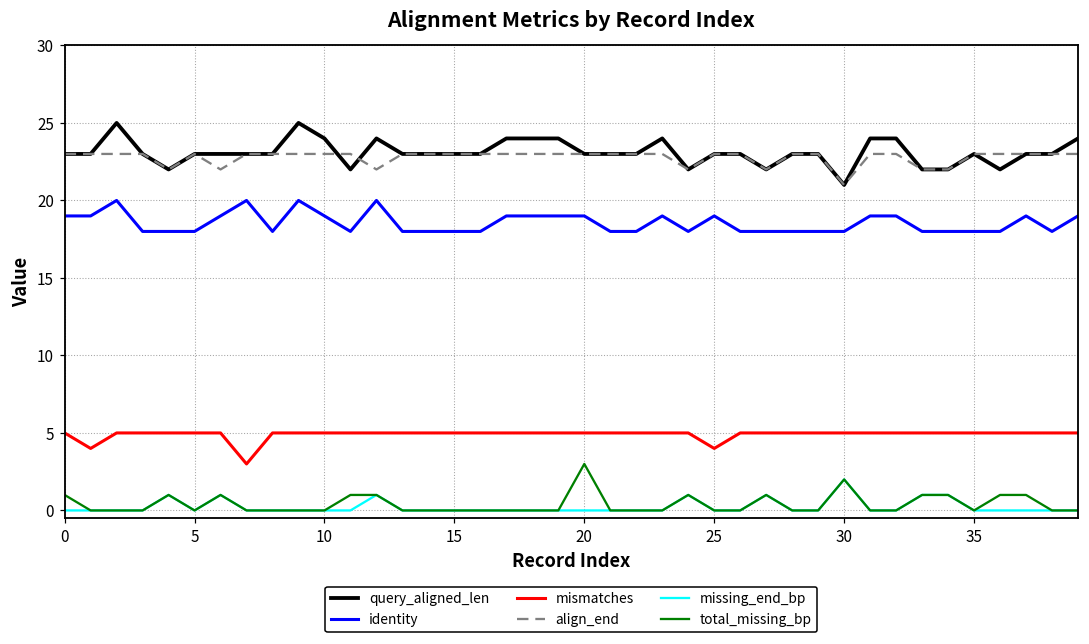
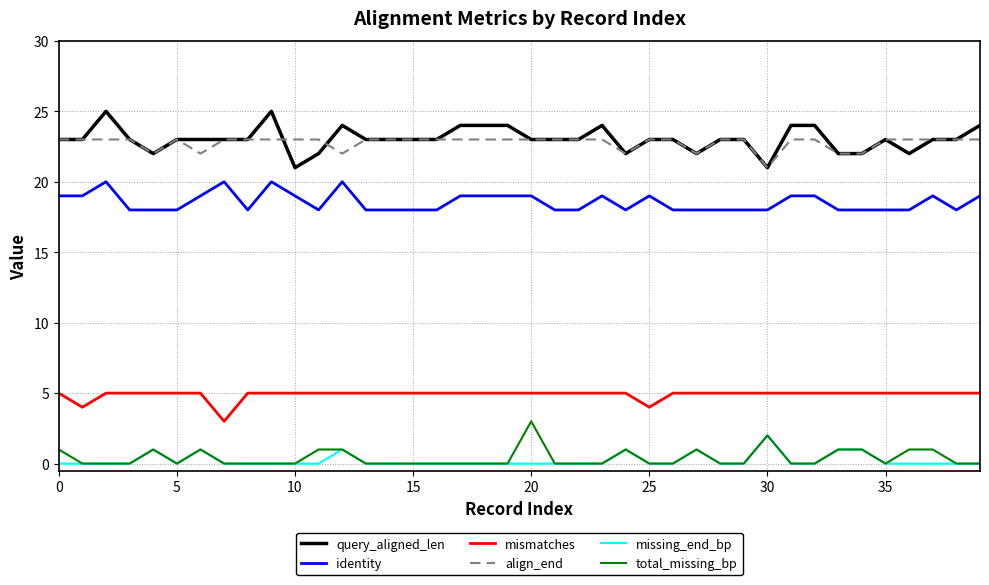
  {
    "query_aligned_len": {
-     "10": 24
+     "10": 21
    },
    "identity": {
      "0": 19,
      "5": 18,
      "10": 19,
      "15": 18,
      "20": 19,
      "25": 19,
      "30": 18,
      "35": 18
    },
    "mismatches": {
      "0": 5,
      "5": 5,
      "10": 5,
      "15": 5,
      "20": 5,
      "25": 4,
      "30": 5,
      "35": 5
    },
    "align_end": {
      "10": 23
    },
    "missing_end_bp": {
      "0": 0,
      "20": 0
    },
    "total_missing_bp": {
      "0": 1,
      "20": 3
    }
  }
